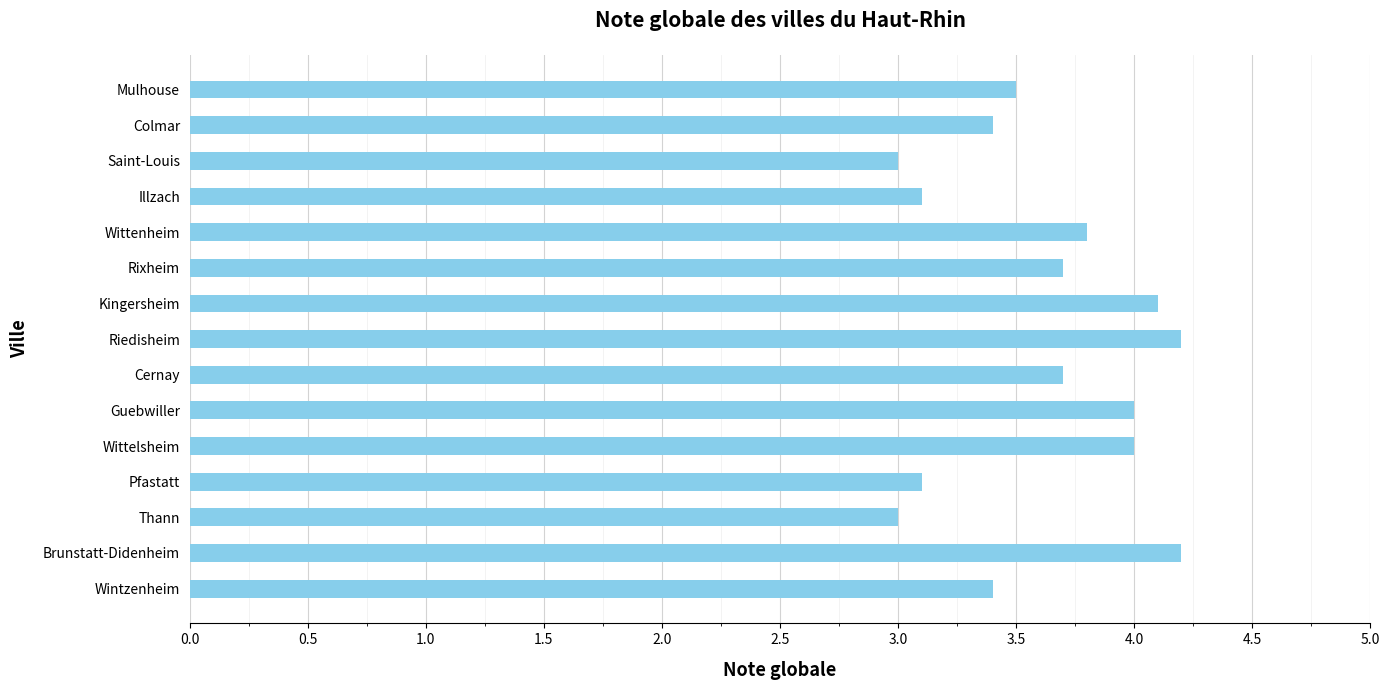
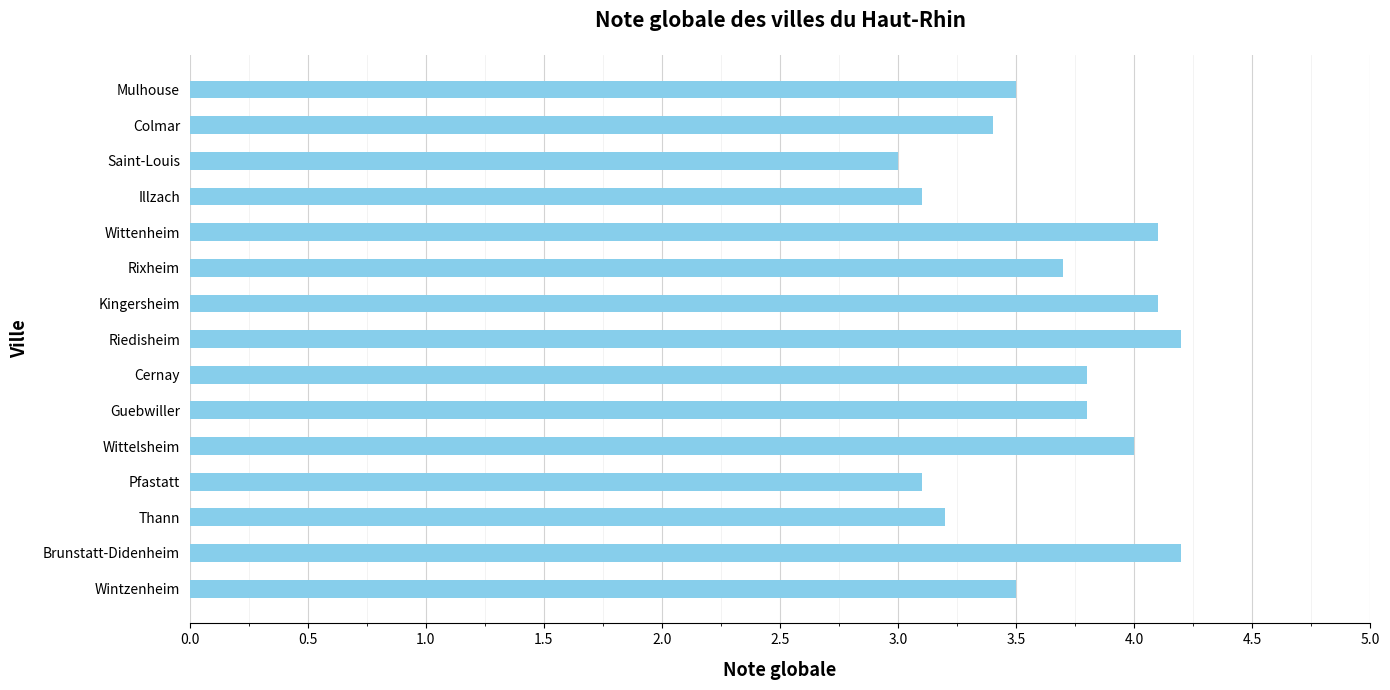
  {
    "Mulhouse": 3.5,
    "Colmar": 3.4,
    "Saint-Louis": 3.0,
    "Illzach": 3.1,
-   "Wittenheim": 3.8,
+   "Wittenheim": 4.1,
    "Rixheim": 3.7,
    "Kingersheim": 4.1,
    "Riedisheim": 4.2,
-   "Cernay": 3.7,
-   "Guebwiller": 4.0,
+   "Cernay": 3.8,
+   "Guebwiller": 3.8,
    "Wittelsheim": 4.0,
    "Pfastatt": 3.1,
-   "Thann": 3.0,
+   "Thann": 3.2,
    "Brunstatt-Didenheim": 4.2,
-   "Wintzenheim": 3.4
+   "Wintzenheim": 3.5
  }
